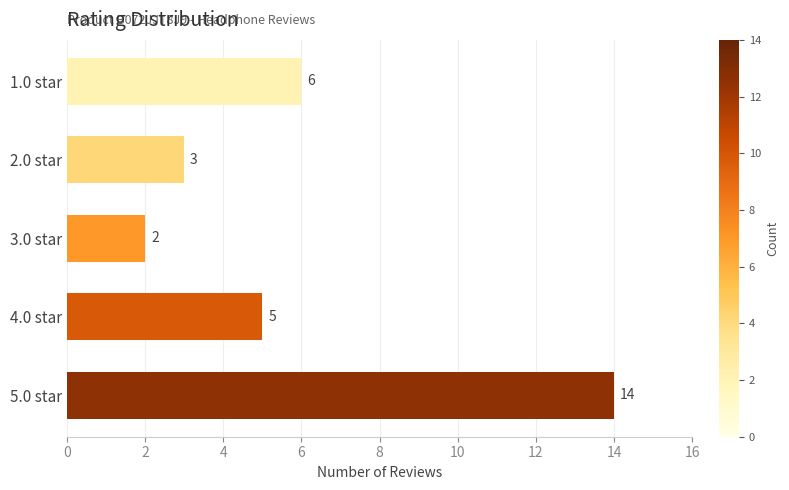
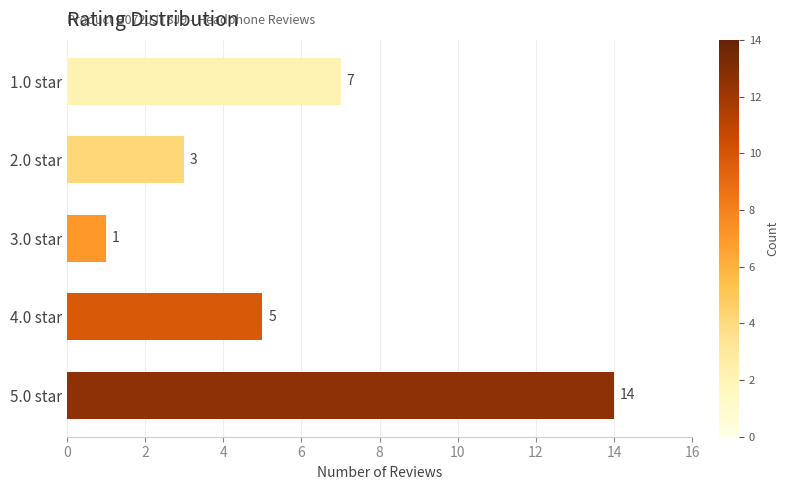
  {
-   "1.0 star": 6,
+   "1.0 star": 7,
    "2.0 star": 3,
-   "3.0 star": 2,
+   "3.0 star": 1,
    "4.0 star": 5,
    "5.0 star": 14
  }
